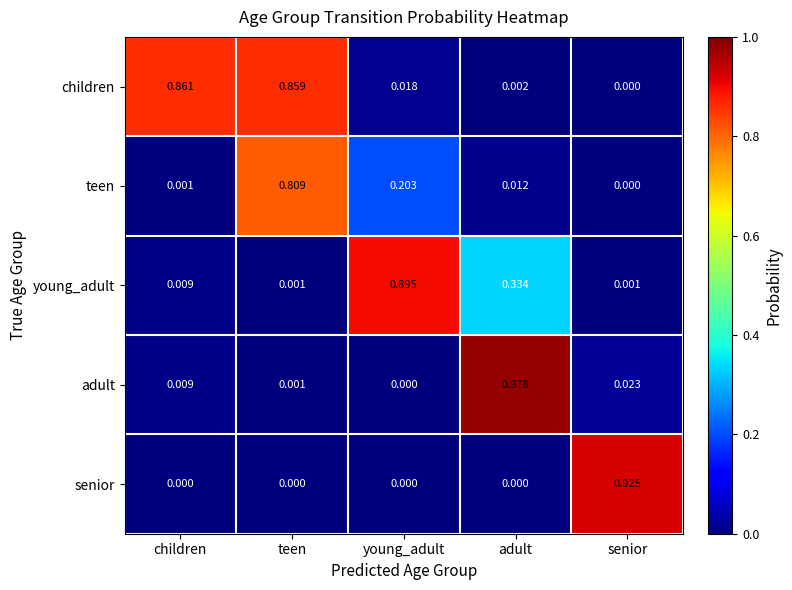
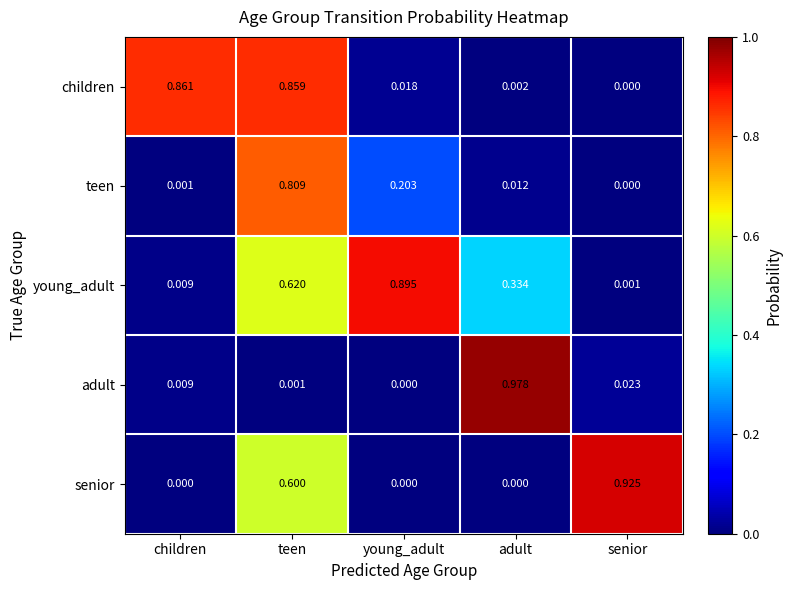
  {
    "children": {
      "children": 0.861,
      "teen": 0.859,
      "young_adult": 0.018,
      "adult": 0.002,
      "senior": 0.000
    },
    "teen": {
      "children": 0.001,
      "teen": 0.809,
      "young_adult": 0.203,
      "adult": 0.012,
      "senior": 0.000
    },
    "young_adult": {
      "children": 0.009,
-     "teen": 0.001,
+     "teen": 0.620,
      "young_adult": 0.895,
      "adult": 0.334,
      "senior": 0.001
    },
    "adult": {
      "children": 0.009,
      "teen": 0.001,
      "young_adult": 0.000,
      "adult": 0.978,
      "senior": 0.023
    },
    "senior": {
      "children": 0.000,
-     "teen": 0.000,
+     "teen": 0.600,
      "young_adult": 0.000,
      "adult": 0.000,
      "senior": 0.925
    }
  }
